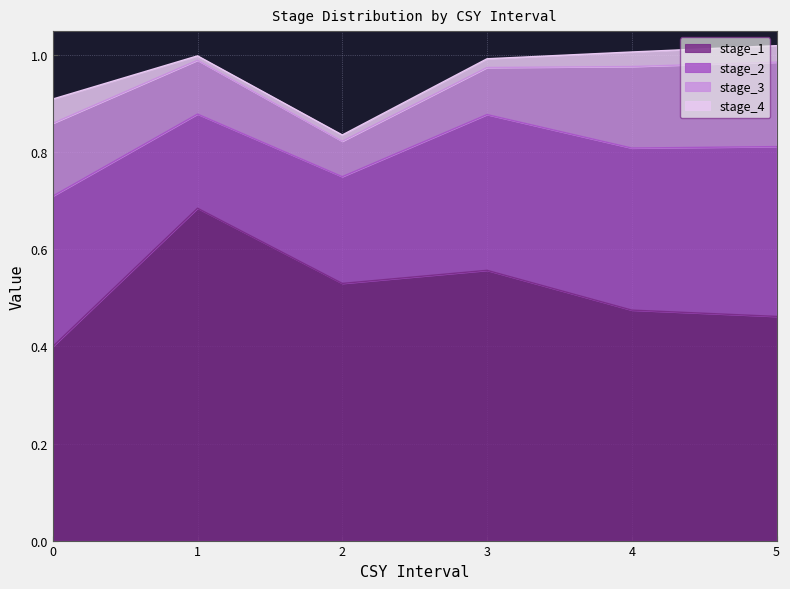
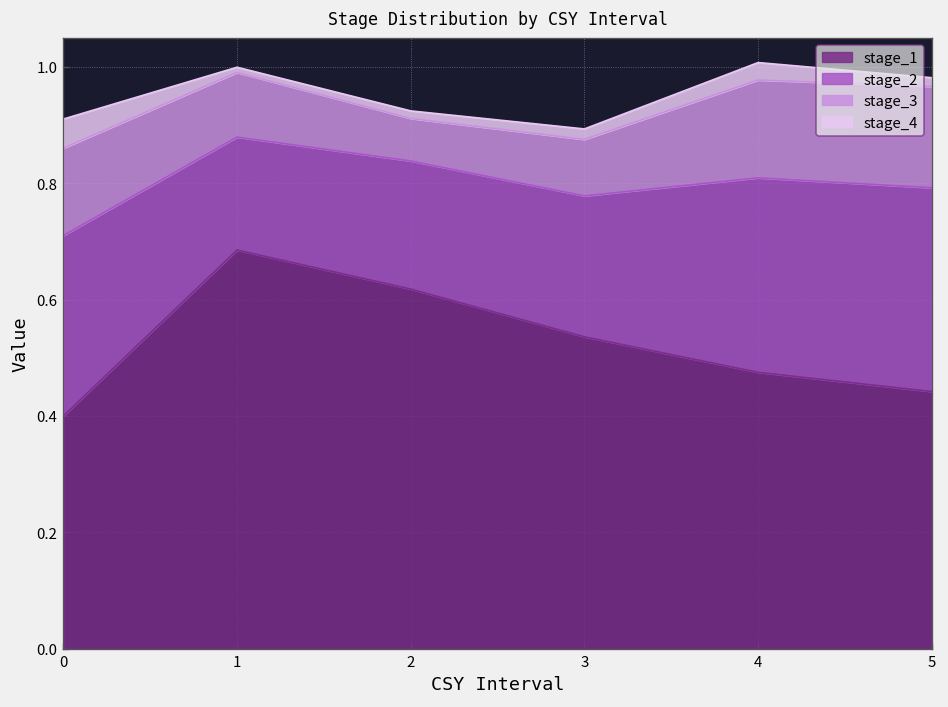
  {
    "stage_1": {
      "0": 0.40,
      "1": 0.69,
-     "2": 0.53,
-     "3": 0.56,
+     "2": 0.62,
+     "3": 0.54,
      "4": 0.48,
-     "5": 0.46
+     "5": 0.44
    },
    "stage_2": {
      "0": 0.31,
      "1": 0.19,
      "2": 0.22,
-     "3": 0.32,
+     "3": 0.24,
      "4": 0.33,
      "5": 0.35
    },
    "stage_3": {
      "0": 0.15,
      "1": 0.11,
      "2": 0.07,
      "3": 0.10,
      "4": 0.17,
      "5": 0.17
    },
    "stage_4": {
      "0": 0.05,
      "1": 0.01,
      "2": 0.01,
      "3": 0.02,
      "4": 0.03,
-     "5": 0.03
+     "5": 0.02
    }
  }
